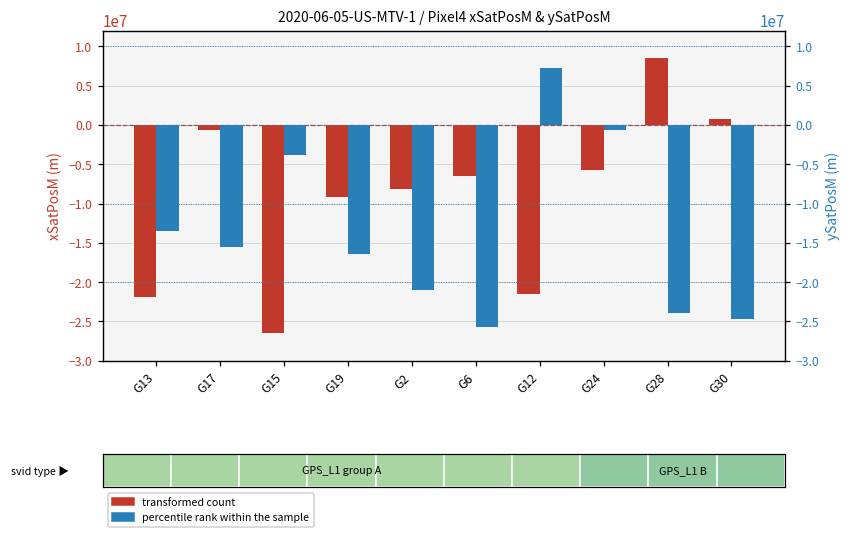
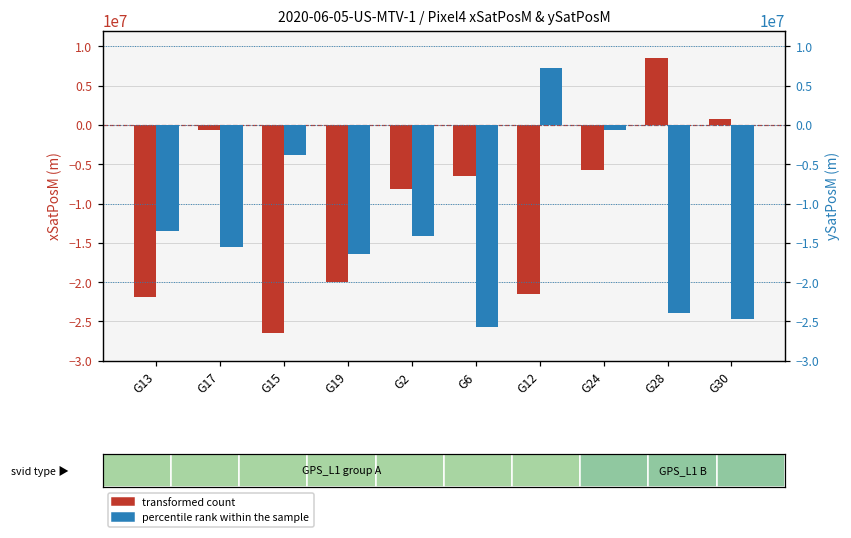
  {
    "2020-06-05-US-MTV-1 / Pixel4 xSatPosM & ySatPosM": {
      "transformed count": {
        "G13": -22000000,
        "G17": -1000000,
        "G15": -26000000,
-       "G19": -9000000,
+       "G19": -20000000,
        "G2": -8000000,
        "G6": -6000000,
        "G12": -21000000,
        "G24": -6000000,
        "G28": 9000000,
        "G30": 1000000
      },
      "percentile rank within the sample": {
        "G13": -13000000,
        "G17": -15000000,
        "G15": -4000000,
        "G19": -16000000,
-       "G2": -21000000,
+       "G2": -14000000,
        "G6": -26000000,
        "G12": 7000000,
        "G24": -1000000,
        "G28": -24000000,
        "G30": -25000000
      }
    }
  }
